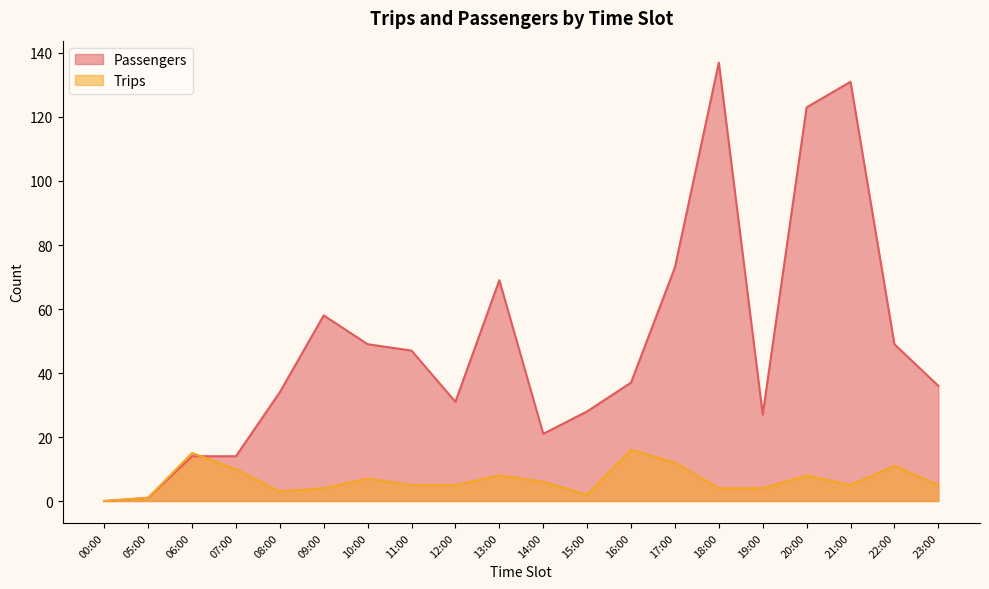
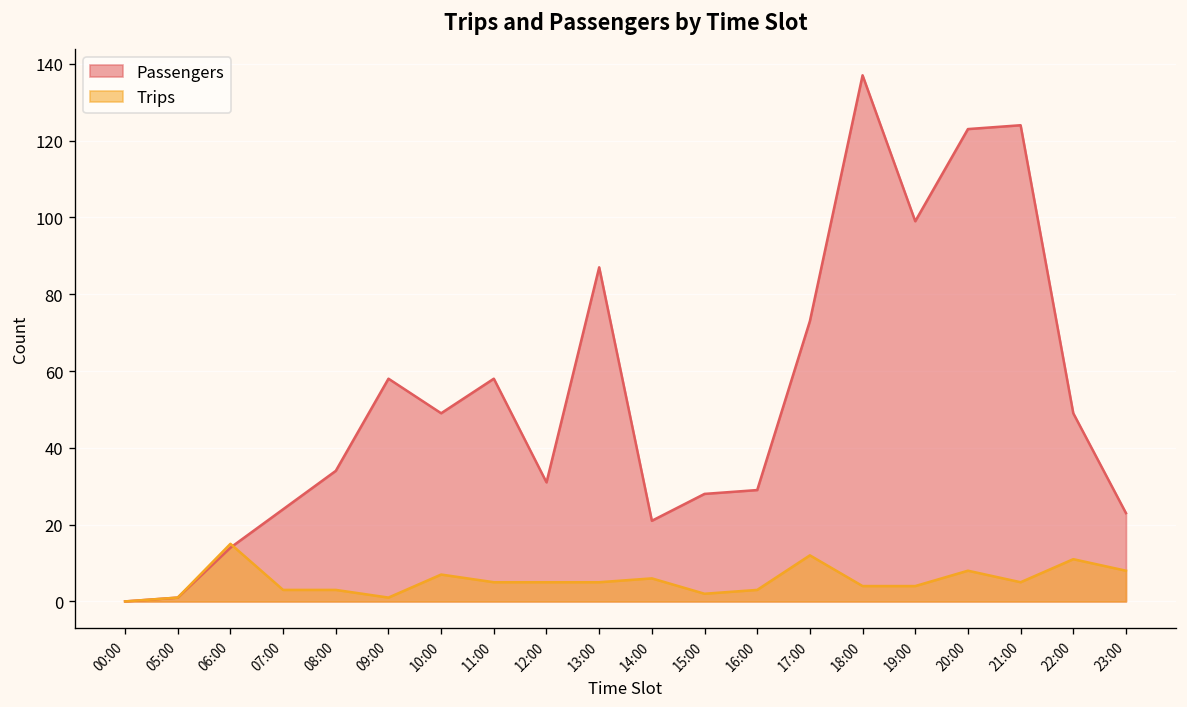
  {
    "Passengers": {
      "06:00": 14,
-     "07:00": 14,
+     "07:00": 24,
      "08:00": 34,
      "09:00": 58,
      "10:00": 49,
-     "11:00": 47,
+     "11:00": 58,
      "12:00": 31,
-     "13:00": 69,
+     "13:00": 87,
      "14:00": 21,
      "15:00": 28,
-     "16:00": 37,
+     "16:00": 29,
      "17:00": 73,
      "18:00": 137,
-     "19:00": 27,
+     "19:00": 99,
      "20:00": 123,
-     "21:00": 131,
+     "21:00": 124,
      "22:00": 49,
-     "23:00": 36
+     "23:00": 23
    },
    "Trips": {
      "06:00": 15,
-     "07:00": 10,
+     "07:00": 3,
      "08:00": 3,
-     "09:00": 4,
+     "09:00": 1,
      "10:00": 7,
      "11:00": 5,
      "12:00": 5,
-     "13:00": 8,
+     "13:00": 5,
      "14:00": 6,
      "15:00": 2,
-     "16:00": 16,
+     "16:00": 3,
      "17:00": 12,
      "18:00": 4,
      "19:00": 4,
      "20:00": 8,
      "21:00": 5,
      "22:00": 11,
-     "23:00": 5
+     "23:00": 8
    }
  }
